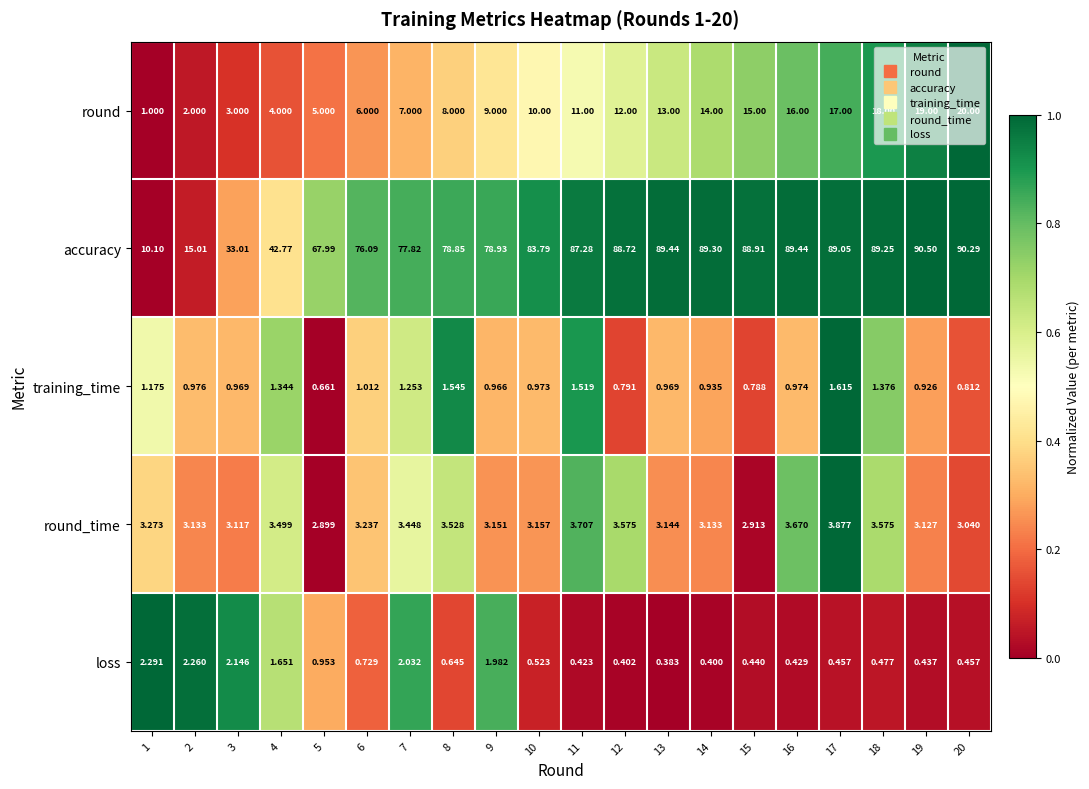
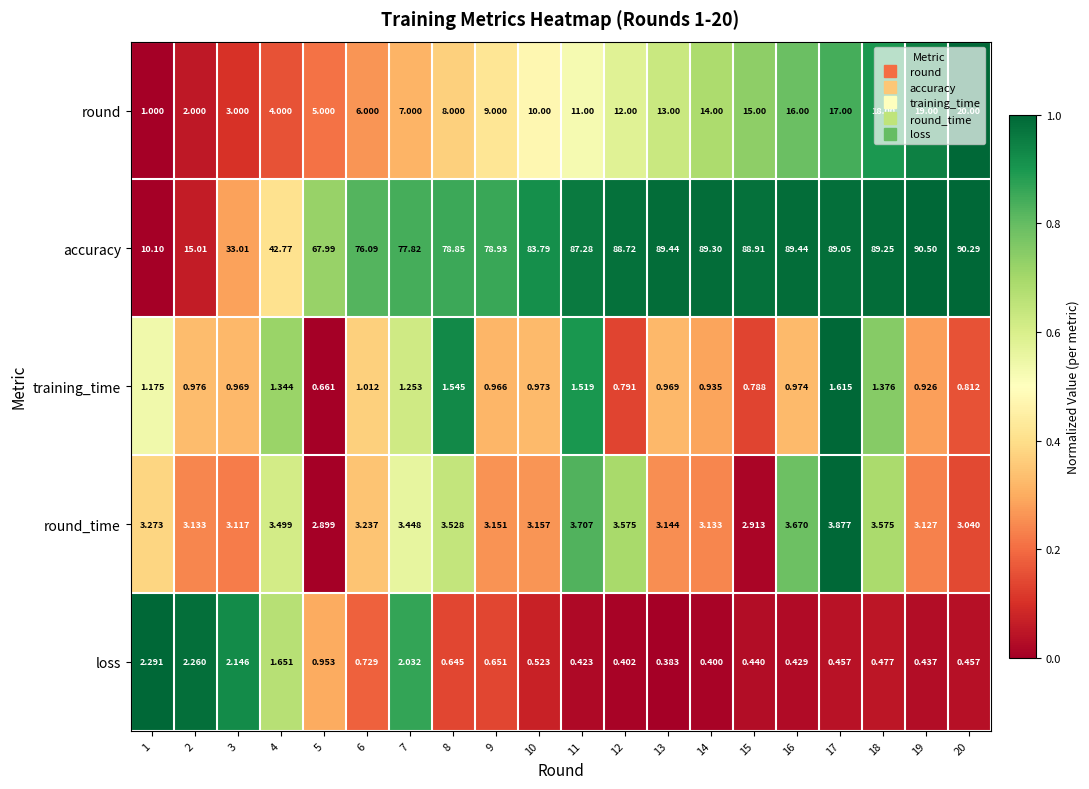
  {
    "round": {
      "1": 1.000,
      "2": 2.000,
      "3": 3.000,
      "4": 4.000,
      "5": 5.000,
      "6": 6.000,
      "7": 7.000,
      "8": 8.000,
      "9": 9.000,
      "10": 10.00,
      "11": 11.00,
      "12": 12.00,
      "13": 13.00,
      "14": 14.00,
      "15": 15.00,
      "16": 16.00,
      "17": 17.00
    },
    "accuracy": {
      "1": 10.10,
      "2": 15.01,
      "3": 33.01,
      "4": 42.77,
      "5": 67.99,
      "6": 76.09,
      "7": 77.82,
      "8": 78.85,
      "9": 78.93,
      "10": 83.79,
      "11": 87.28,
      "12": 88.72,
      "13": 89.44,
      "14": 89.30,
      "15": 88.91,
      "16": 89.44,
      "17": 89.05,
      "18": 89.25,
      "19": 90.50,
      "20": 90.29
    },
    "training_time": {
      "1": 1.175,
      "2": 0.976,
      "3": 0.969,
      "4": 1.344,
      "5": 0.661,
      "6": 1.012,
      "7": 1.253,
      "8": 1.545,
      "9": 0.966,
      "10": 0.973,
      "11": 1.519,
      "12": 0.791,
      "13": 0.969,
      "14": 0.935,
      "15": 0.788,
      "16": 0.974,
      "17": 1.615,
      "18": 1.376,
      "19": 0.926,
      "20": 0.812
    },
    "round_time": {
      "1": 3.273,
      "2": 3.133,
      "3": 3.117,
      "4": 3.499,
      "5": 2.899,
      "6": 3.237,
      "7": 3.448,
      "8": 3.528,
      "9": 3.151,
      "10": 3.157,
      "11": 3.707,
      "12": 3.575,
      "13": 3.144,
      "14": 3.133,
      "15": 2.913,
      "16": 3.670,
      "17": 3.877,
      "18": 3.575,
      "19": 3.127,
      "20": 3.040
    },
    "loss": {
      "1": 2.291,
      "2": 2.260,
      "3": 2.146,
      "4": 1.651,
      "5": 0.953,
      "6": 0.729,
      "7": 2.032,
      "8": 0.645,
-     "9": 1.982,
+     "9": 0.651,
      "10": 0.523,
      "11": 0.423,
      "12": 0.402,
      "13": 0.383,
      "14": 0.400,
      "15": 0.440,
      "16": 0.429,
      "17": 0.457,
      "18": 0.477,
      "19": 0.437,
      "20": 0.457
    }
  }
